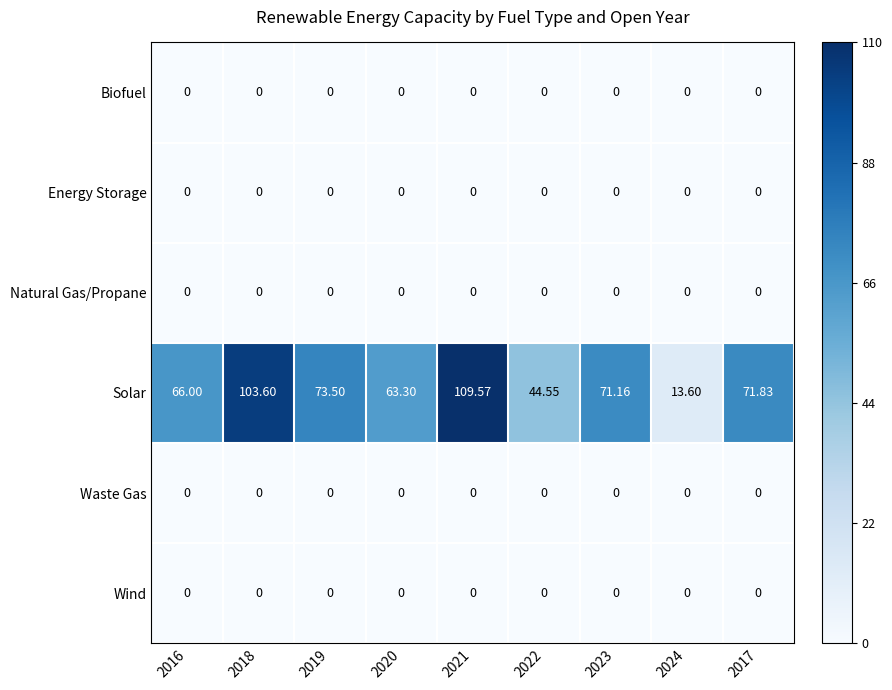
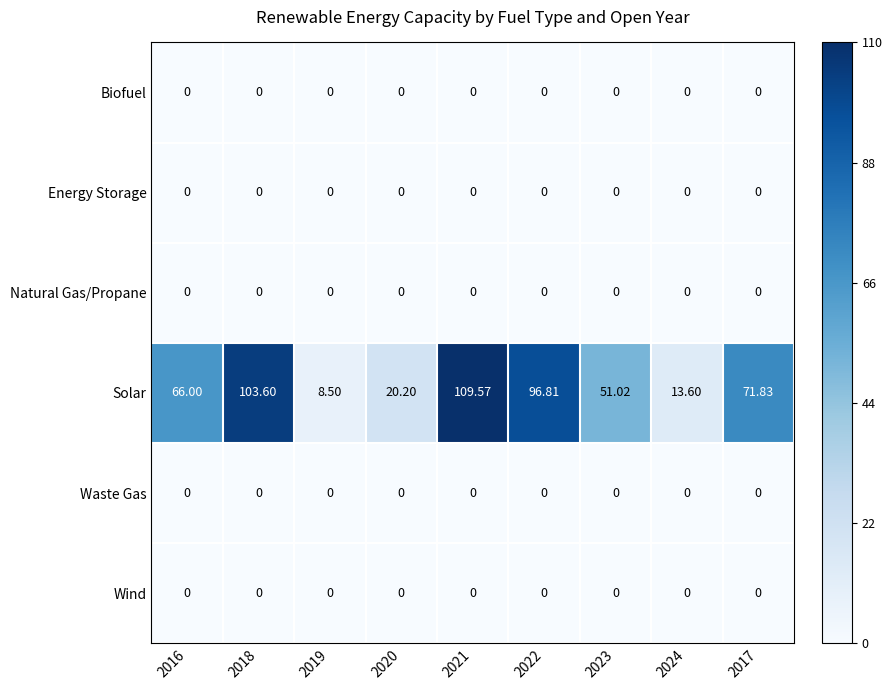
  {
    "Biofuel": {
      "2016": 0,
      "2018": 0,
      "2019": 0,
      "2020": 0,
      "2021": 0,
      "2022": 0,
      "2023": 0,
      "2024": 0,
      "2017": 0
    },
    "Energy Storage": {
      "2016": 0,
      "2018": 0,
      "2019": 0,
      "2020": 0,
      "2021": 0,
      "2022": 0,
      "2023": 0,
      "2024": 0,
      "2017": 0
    },
    "Natural Gas/Propane": {
      "2016": 0,
      "2018": 0,
      "2019": 0,
      "2020": 0,
      "2021": 0,
      "2022": 0,
      "2023": 0,
      "2024": 0,
      "2017": 0
    },
    "Solar": {
      "2016": 66.00,
      "2018": 103.60,
-     "2019": 73.50,
-     "2020": 63.30,
+     "2019": 8.50,
+     "2020": 20.20,
      "2021": 109.57,
-     "2022": 44.55,
-     "2023": 71.16,
+     "2022": 96.81,
+     "2023": 51.02,
      "2024": 13.60,
      "2017": 71.83
    },
    "Waste Gas": {
      "2016": 0,
      "2018": 0,
      "2019": 0,
      "2020": 0,
      "2021": 0,
      "2022": 0,
      "2023": 0,
      "2024": 0,
      "2017": 0
    },
    "Wind": {
      "2016": 0,
      "2018": 0,
      "2019": 0,
      "2020": 0,
      "2021": 0,
      "2022": 0,
      "2023": 0,
      "2024": 0,
      "2017": 0
    }
  }
